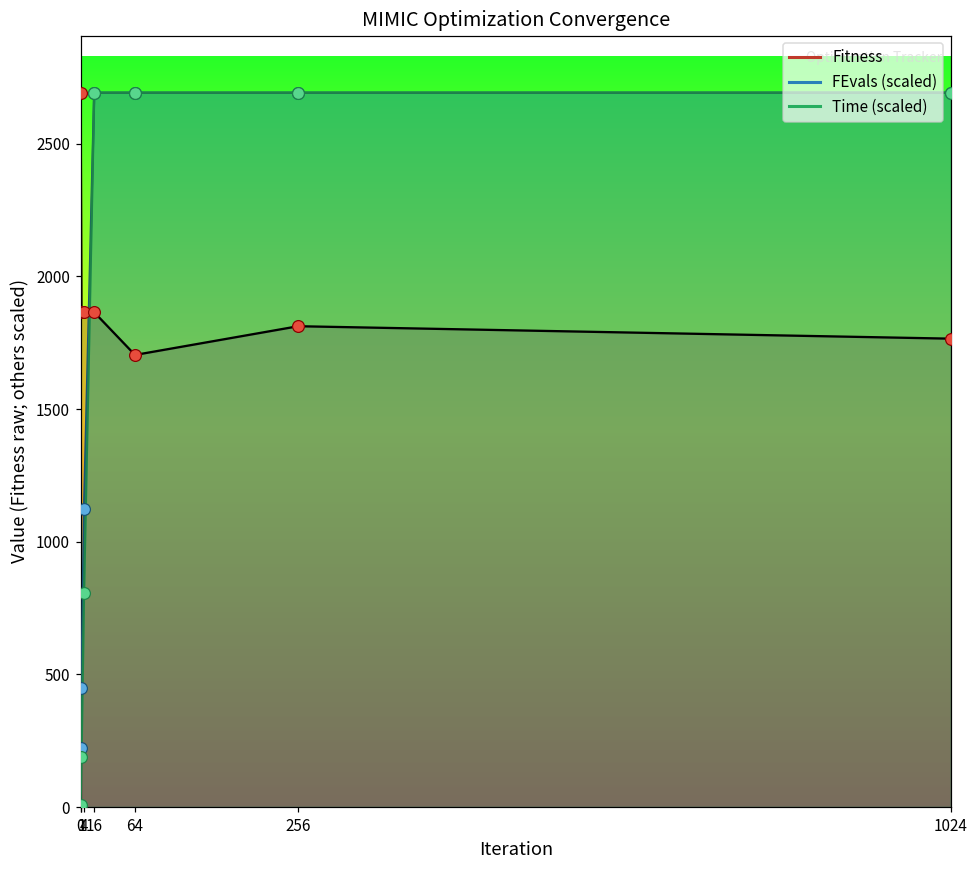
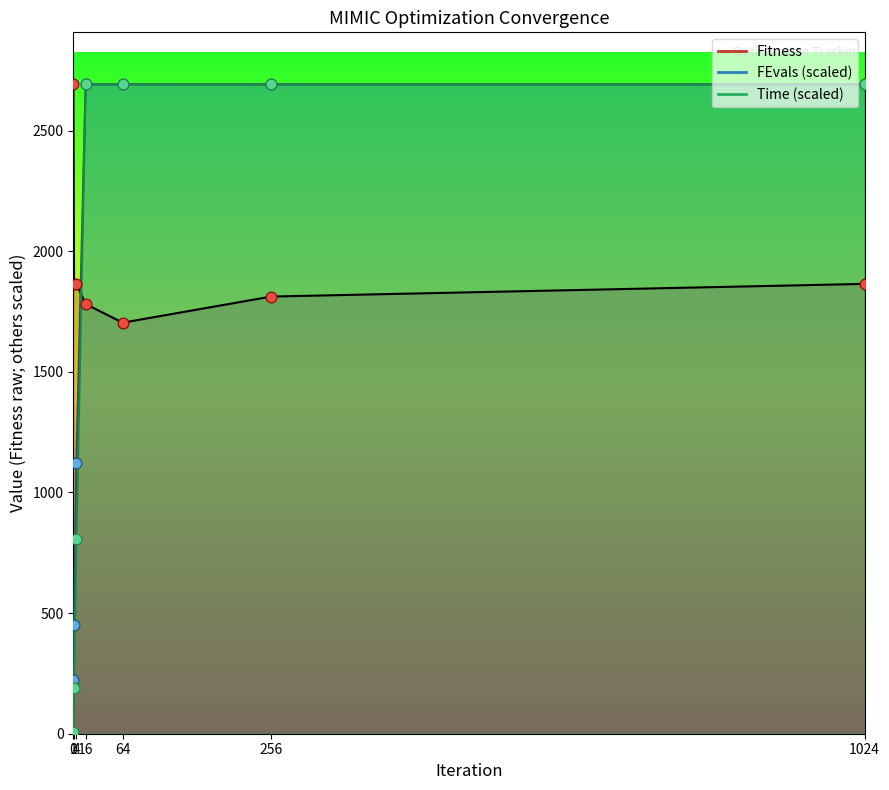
  {
    "Fitness": {
-     "16": 1860,
+     "16": 1780,
      "64": 1700,
      "256": 1810,
-     "1024": 1770
+     "1024": 1860
    }
  }
